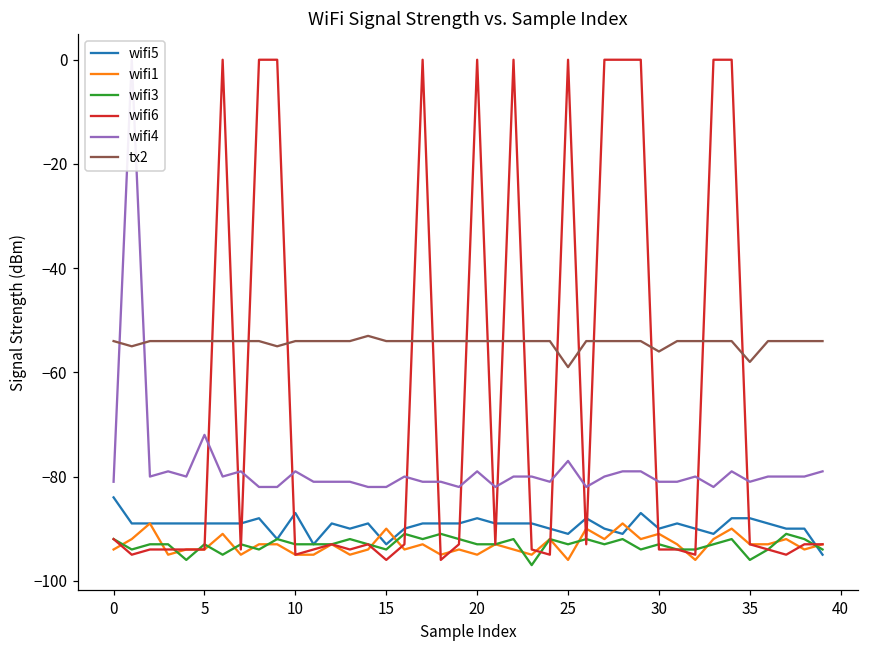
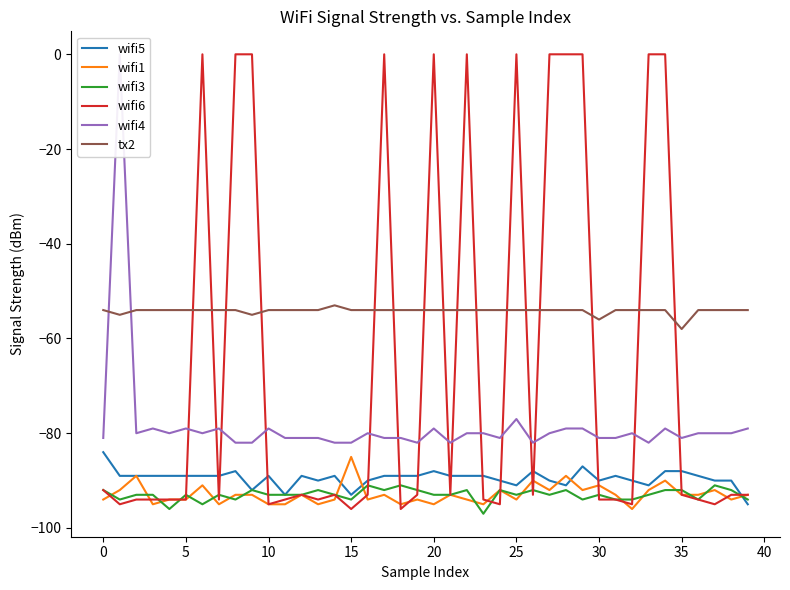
  {
    "wifi5": {
      "0": -84,
      "5": -89,
-     "10": -87,
+     "10": -89,
      "15": -93,
      "20": -88,
      "25": -91,
      "30": -90,
      "35": -88
    },
    "wifi1": {
      "0": -94,
-     "15": -90,
+     "15": -85,
      "20": -95,
-     "25": -96,
+     "25": -94,
      "30": -91
    },
    "wifi3": {
      "5": -93,
      "10": -93,
      "15": -94,
      "20": -93,
      "25": -93,
      "30": -93,
-     "35": -96
+     "35": -92
    },
    "wifi6": {
      "15": -96,
      "20": 0,
      "25": 0,
      "30": -94
    },
    "wifi4": {
      "0": -81,
-     "5": -72,
+     "5": -79,
      "10": -79,
      "15": -82,
      "20": -79,
      "25": -77,
      "30": -81,
      "35": -81
    },
    "tx2": {
      "0": -54,
      "5": -54,
      "10": -54,
      "15": -54,
      "20": -54,
-     "25": -59,
+     "25": -54,
      "30": -56,
      "35": -58
    }
  }
